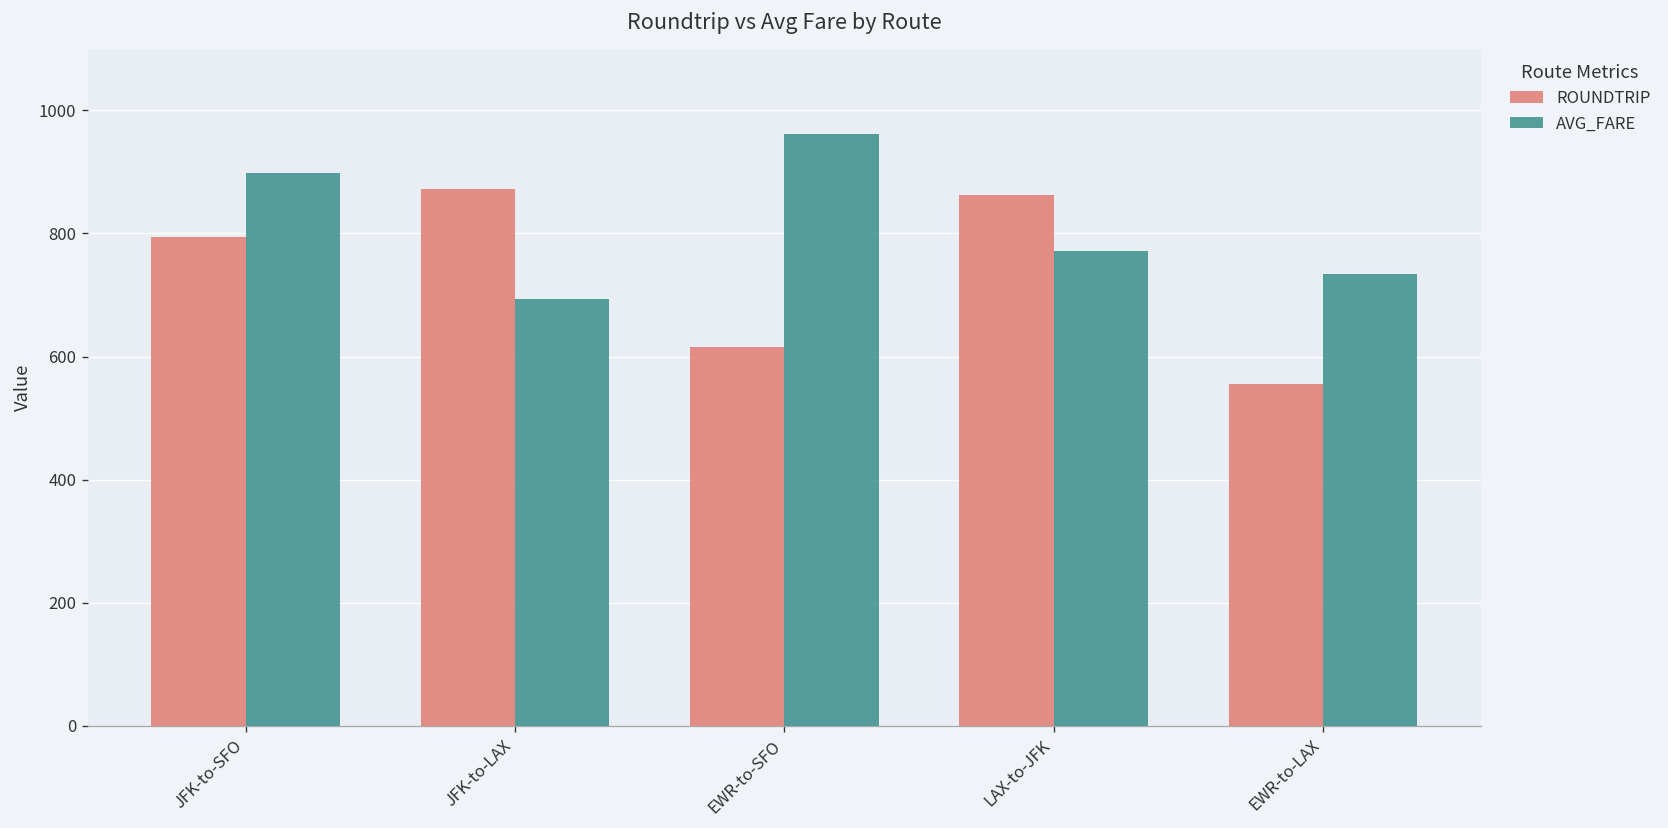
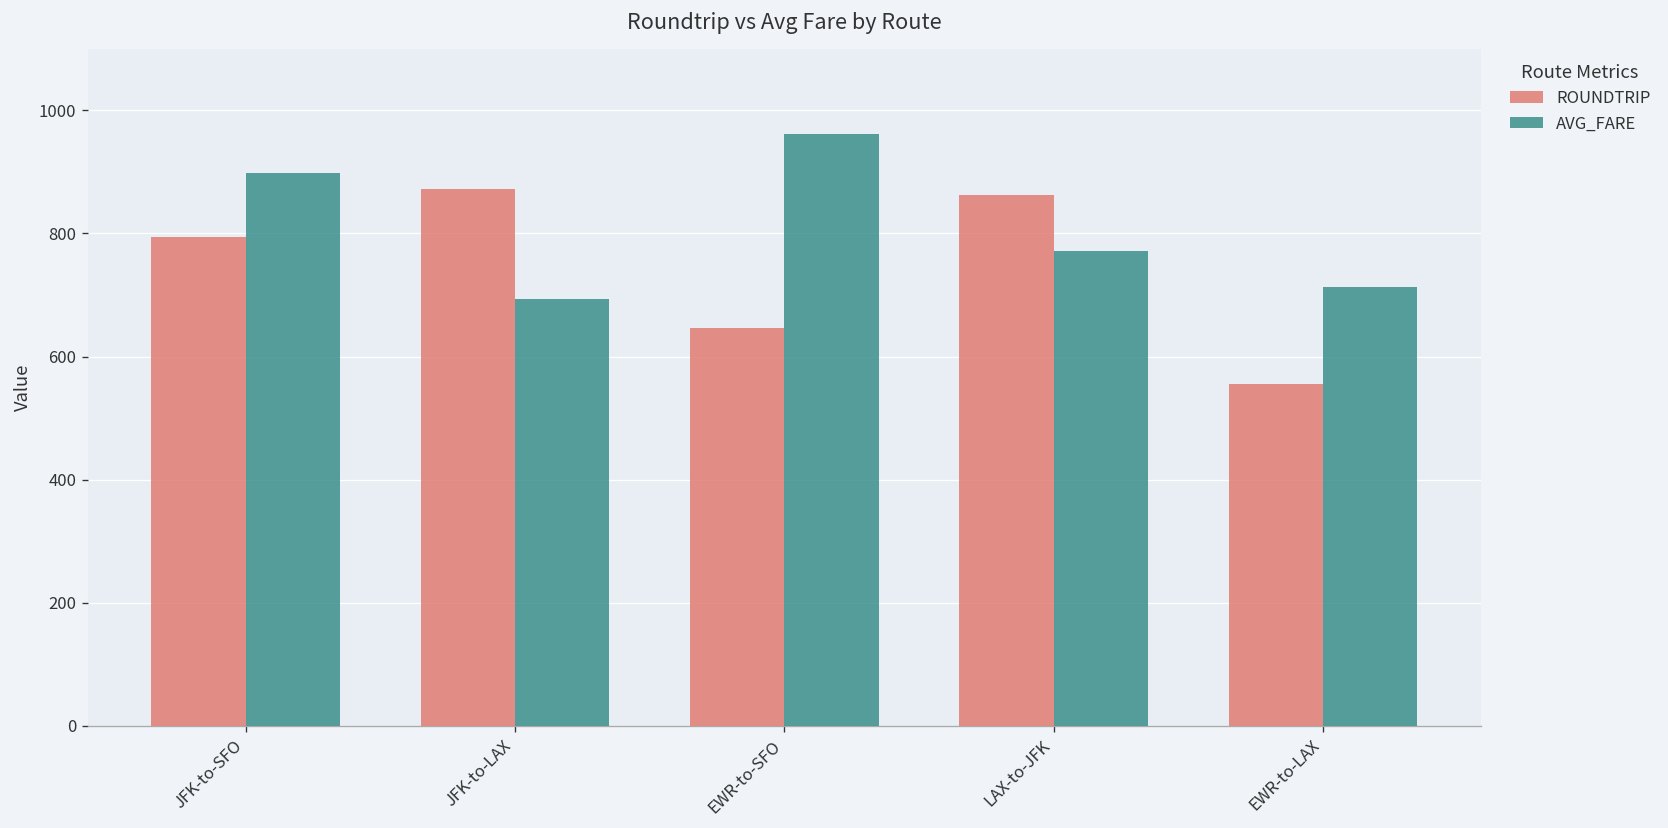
  {
    "ROUNDTRIP": {
      "JFK-to-SFO": 800,
      "JFK-to-LAX": 870,
-     "EWR-to-SFO": 620,
+     "EWR-to-SFO": 650,
      "LAX-to-JFK": 860,
      "EWR-to-LAX": 560
    },
    "AVG_FARE": {
      "JFK-to-SFO": 900,
      "JFK-to-LAX": 690,
      "EWR-to-SFO": 960,
      "LAX-to-JFK": 770,
-     "EWR-to-LAX": 730
+     "EWR-to-LAX": 710
    }
  }
